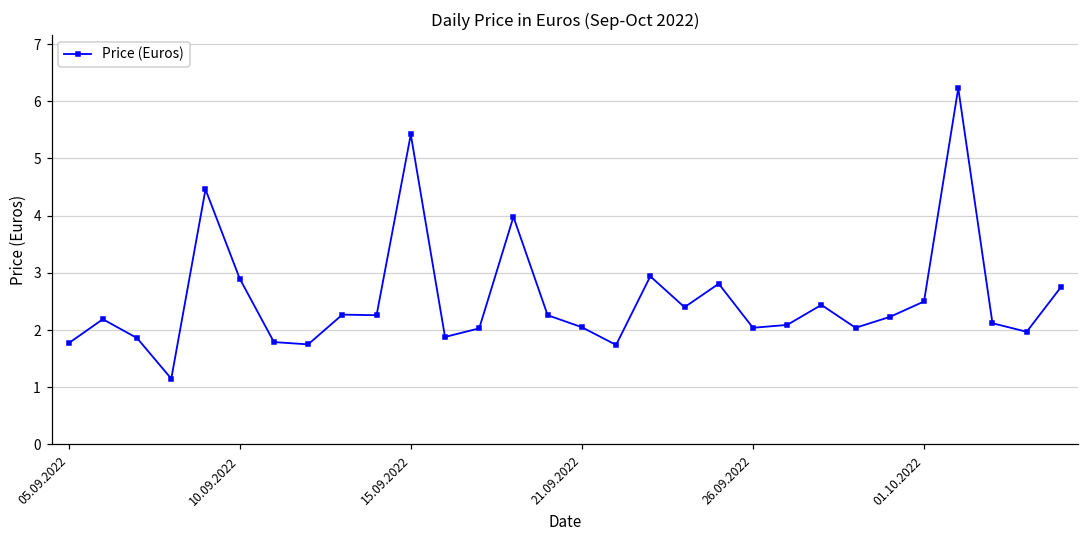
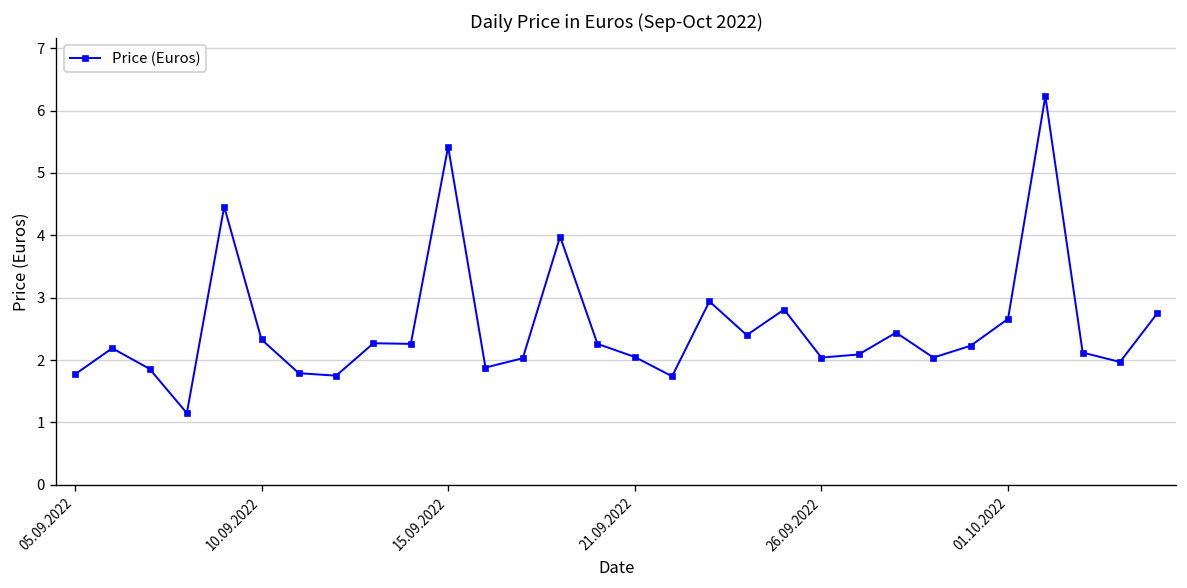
  {
    "05.09.2022": 1.8,
-   "10.09.2022": 2.9,
+   "10.09.2022": 2.3,
    "15.09.2022": 5.4,
    "21.09.2022": 2.1,
    "26.09.2022": 2.0,
-   "01.10.2022": 2.5
+   "01.10.2022": 2.7
  }
